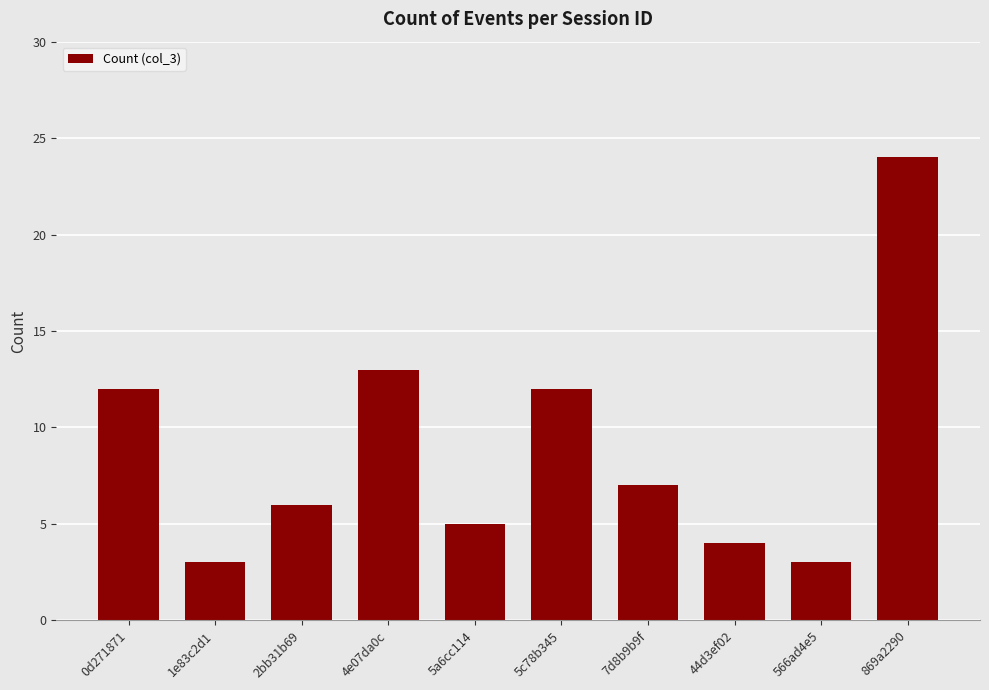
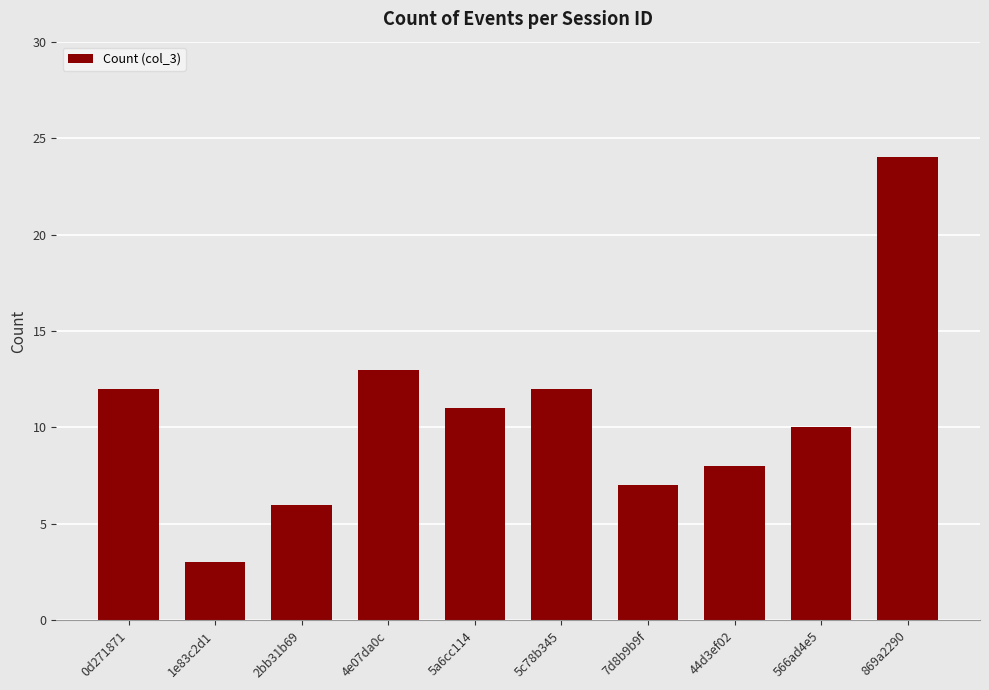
  {
    "0d271871": 12,
    "1e83c2d1": 3,
    "2bb31b69": 6,
    "4e07da0c": 13,
-   "5a6cc114": 5,
+   "5a6cc114": 11,
    "5c78b345": 12,
    "7d8b9b9f": 7,
-   "44d3ef02": 4,
-   "566ad4e5": 3,
+   "44d3ef02": 8,
+   "566ad4e5": 10,
    "869a2290": 24
  }
